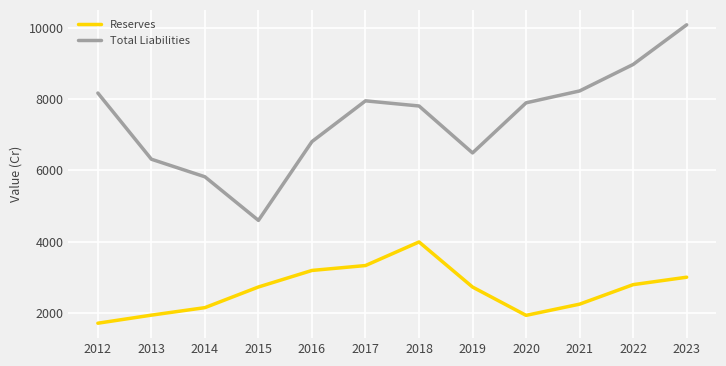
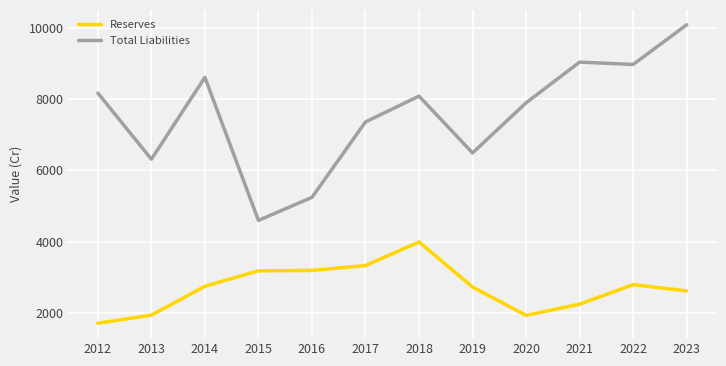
  {
    "Reserves": {
      "2012": 1700,
      "2013": 1900,
-     "2014": 2100,
-     "2015": 2700,
+     "2014": 2700,
+     "2015": 3200,
      "2016": 3200,
      "2017": 3300,
      "2018": 4000,
      "2019": 2700,
      "2020": 1900,
      "2021": 2200,
      "2022": 2800,
-     "2023": 3000
+     "2023": 2600
    },
    "Total Liabilities": {
      "2012": 8200,
      "2013": 6300,
-     "2014": 5800,
+     "2014": 8600,
      "2015": 4600,
-     "2016": 6800,
-     "2017": 8000,
-     "2018": 7800,
+     "2016": 5200,
+     "2017": 7400,
+     "2018": 8100,
      "2019": 6500,
      "2020": 7900,
-     "2021": 8200,
+     "2021": 9000,
      "2022": 9000,
      "2023": 10100
    }
  }
